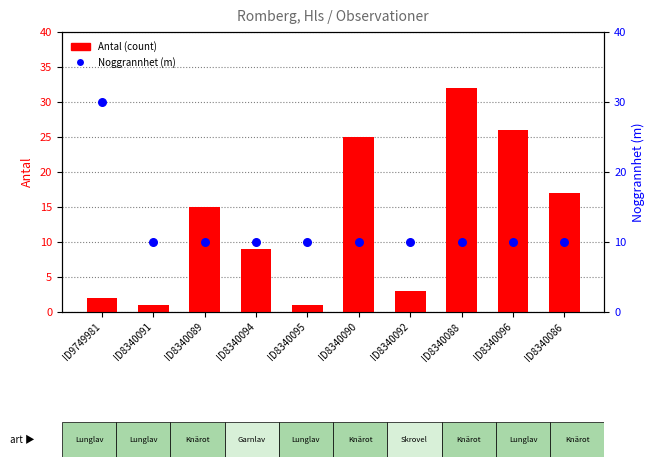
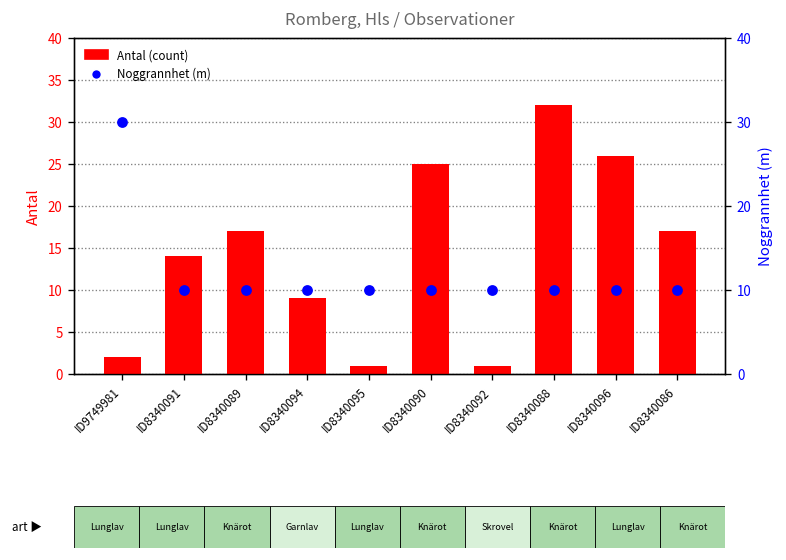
  {
    "Antal (count)": {
      "ID9749981": 2,
-     "ID8340091": 1,
-     "ID8340089": 15,
+     "ID8340091": 14,
+     "ID8340089": 17,
      "ID8340094": 9,
      "ID8340095": 1,
      "ID8340090": 25,
-     "ID8340092": 3,
+     "ID8340092": 1,
      "ID8340088": 32,
      "ID8340096": 26,
      "ID8340086": 17
    }
  }
